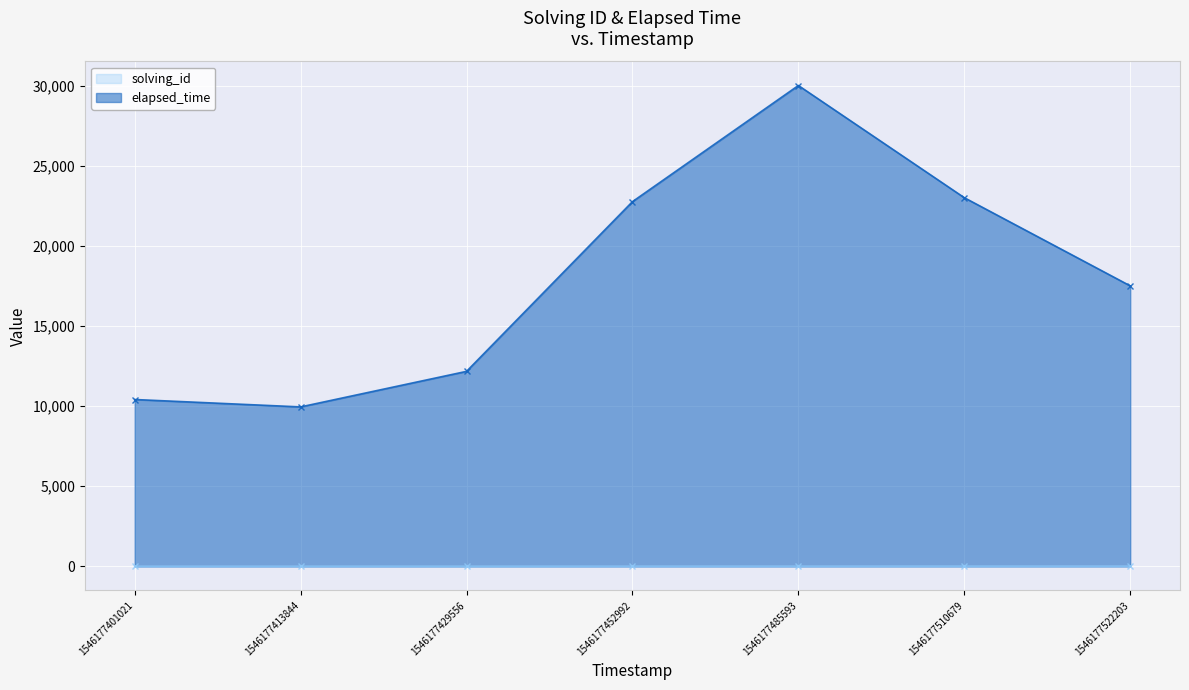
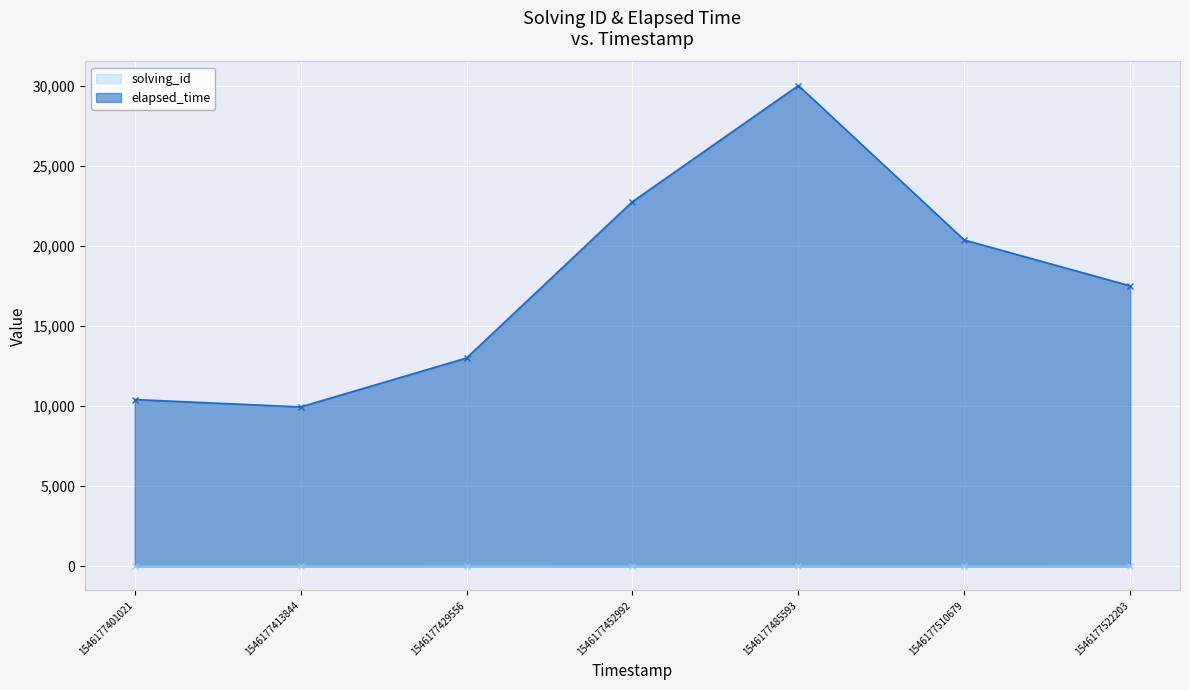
  {
    "solving_id": {
      "1546177401021": "0",
      "1546177413844": "0",
      "1546177429556": "0",
      "1546177452992": "0",
      "1546177485593": "0",
      "1546177510679": "0",
      "1546177522203": "0"
    },
    "elapsed_time": {
      "1546177401021": "10,400",
      "1546177413844": "9,900",
-     "1546177429556": "12,200",
+     "1546177429556": "13,000",
      "1546177452992": "22,800",
      "1546177485593": "30,000",
-     "1546177510679": "23,000",
+     "1546177510679": "20,400",
      "1546177522203": "17,500"
    }
  }
